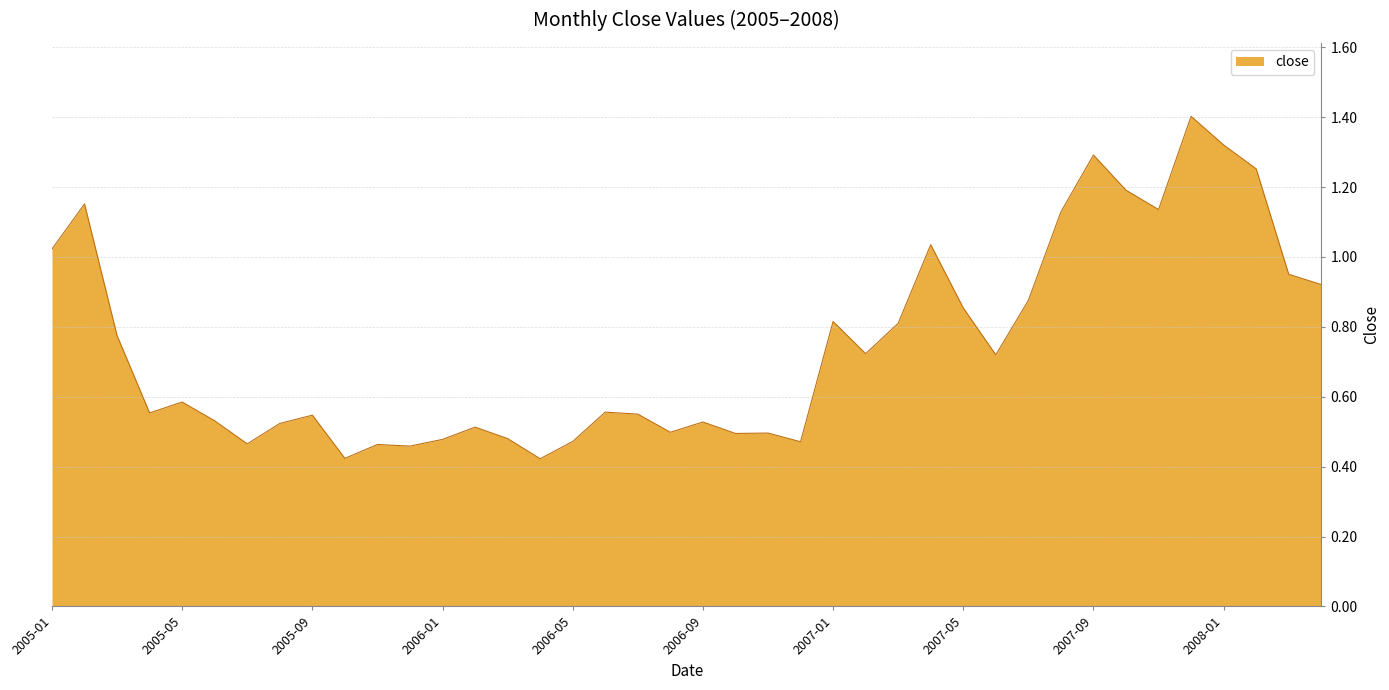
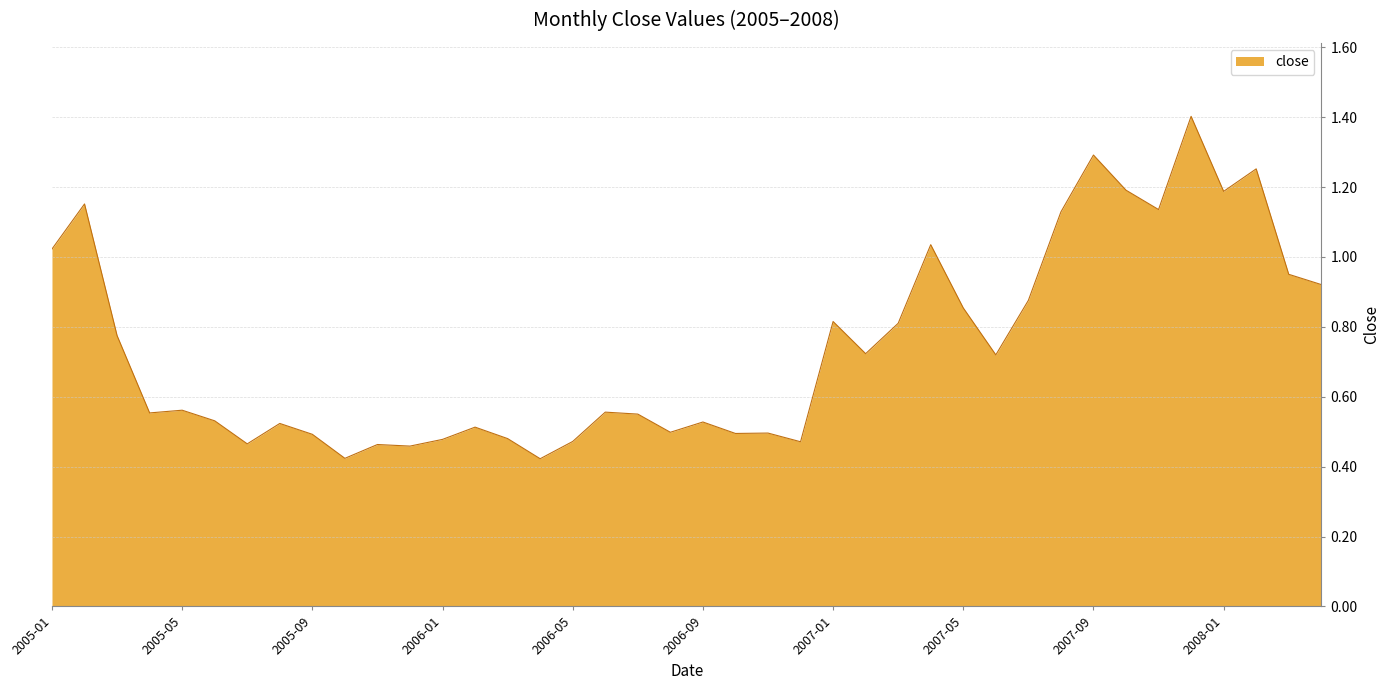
  {
    "2005-01": 1.02,
-   "2005-05": 0.58,
-   "2005-09": 0.55,
+   "2005-05": 0.56,
+   "2005-09": 0.49,
    "2006-01": 0.48,
    "2006-05": 0.47,
    "2006-09": 0.53,
    "2007-01": 0.82,
    "2007-05": 0.85,
    "2007-09": 1.29,
-   "2008-01": 1.32
+   "2008-01": 1.19
  }
